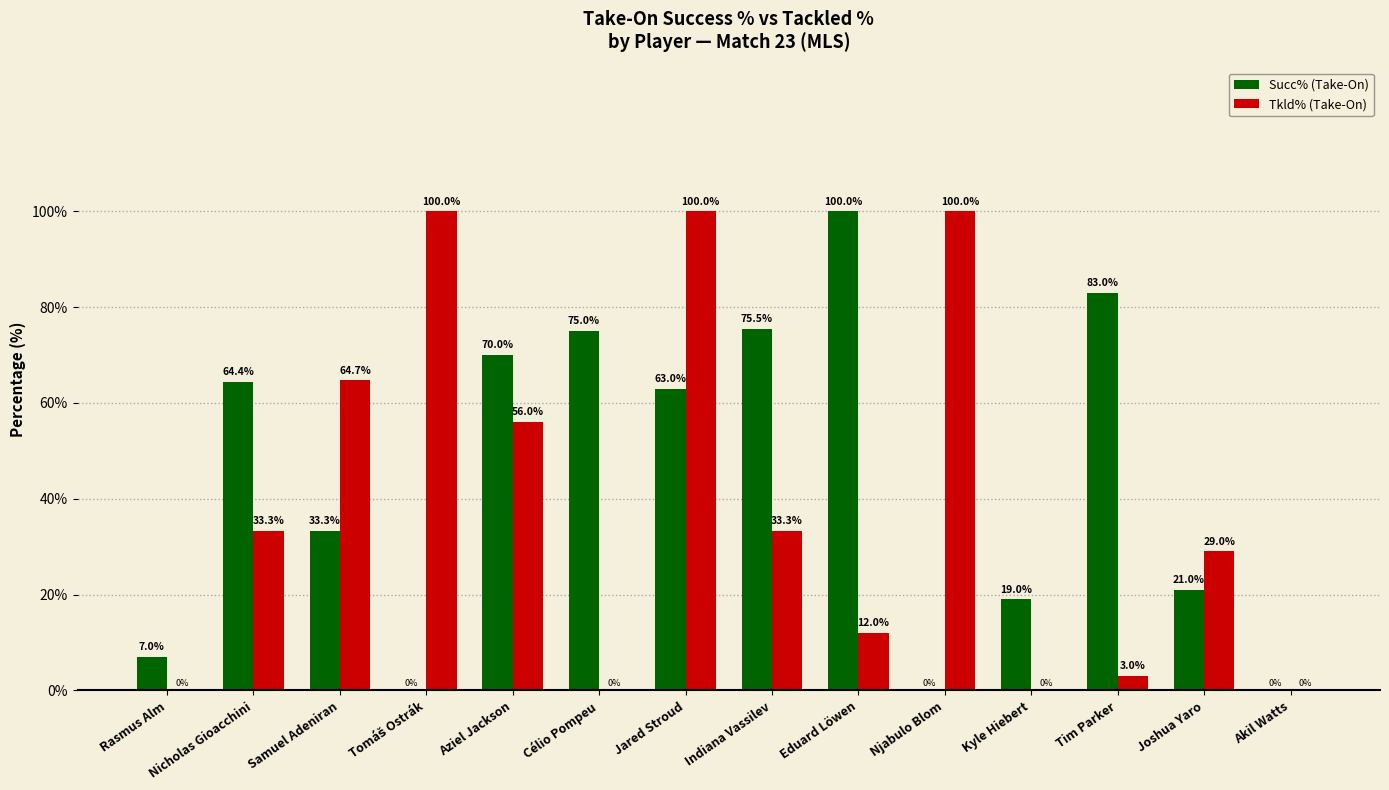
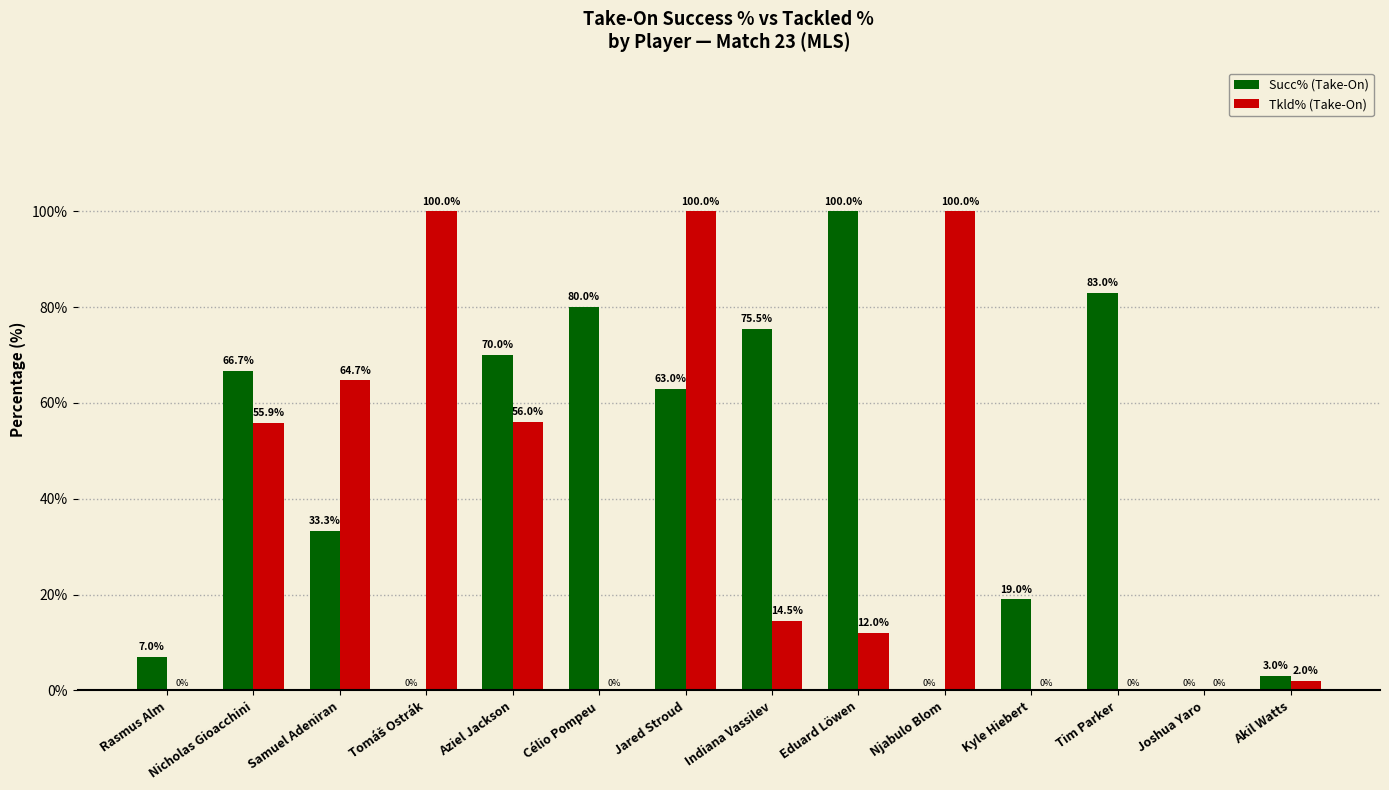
  {
    "Succ% (Take-On)": {
      "Rasmus Alm": "7.0%",
-     "Nicholas Gioacchini": "64.4%",
+     "Nicholas Gioacchini": "66.7%",
      "Samuel Adeniran": "33.3%",
      "Tomáš Ostrák": "0%",
      "Aziel Jackson": "70.0%",
-     "Célio Pompeu": "75.0%",
+     "Célio Pompeu": "80.0%",
      "Jared Stroud": "63.0%",
      "Indiana Vassilev": "75.5%",
      "Eduard Löwen": "100.0%",
      "Njabulo Blom": "0%",
      "Kyle Hiebert": "19.0%",
      "Tim Parker": "83.0%",
-     "Joshua Yaro": "21.0%",
-     "Akil Watts": "0%"
+     "Joshua Yaro": "0%",
+     "Akil Watts": "3.0%"
    },
    "Tkld% (Take-On)": {
      "Rasmus Alm": "0%",
-     "Nicholas Gioacchini": "33.3%",
+     "Nicholas Gioacchini": "55.9%",
      "Samuel Adeniran": "64.7%",
      "Tomáš Ostrák": "100.0%",
      "Aziel Jackson": "56.0%",
      "Célio Pompeu": "0%",
      "Jared Stroud": "100.0%",
-     "Indiana Vassilev": "33.3%",
+     "Indiana Vassilev": "14.5%",
      "Eduard Löwen": "12.0%",
      "Njabulo Blom": "100.0%",
      "Kyle Hiebert": "0%",
-     "Tim Parker": "3.0%",
-     "Joshua Yaro": "29.0%",
-     "Akil Watts": "0%"
+     "Tim Parker": "0%",
+     "Joshua Yaro": "0%",
+     "Akil Watts": "2.0%"
    }
  }
